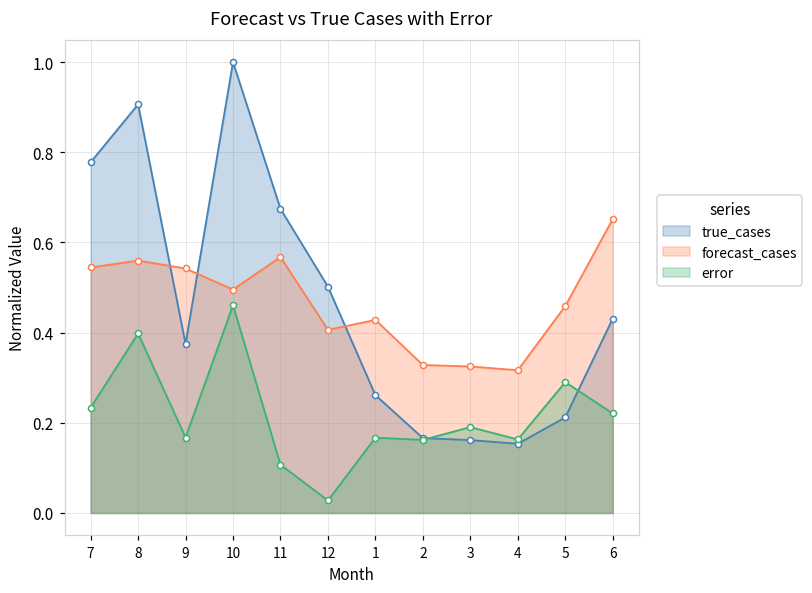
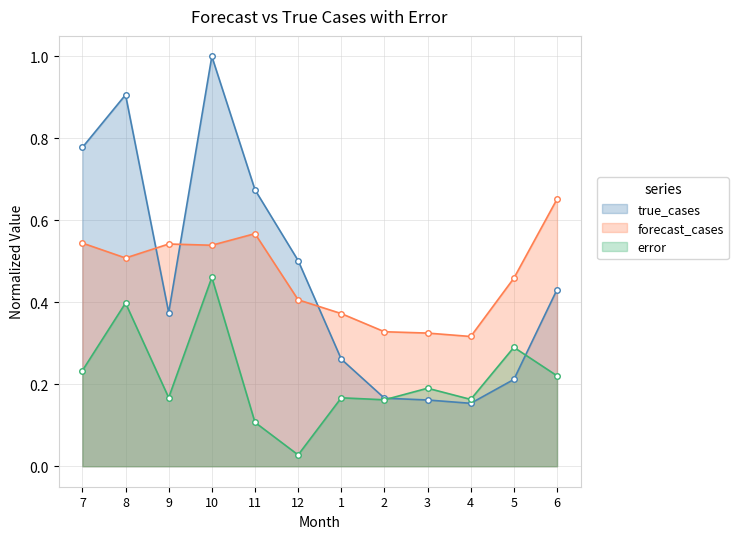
  {
    "forecast_cases": {
      "7": 0.54,
-     "8": 0.56,
+     "8": 0.51,
      "9": 0.54,
-     "10": 0.50,
+     "10": 0.54,
      "11": 0.57,
      "12": 0.41,
-     "1": 0.43,
+     "1": 0.37,
      "2": 0.33,
      "3": 0.32,
      "4": 0.32,
      "5": 0.46,
      "6": 0.65
    }
  }
